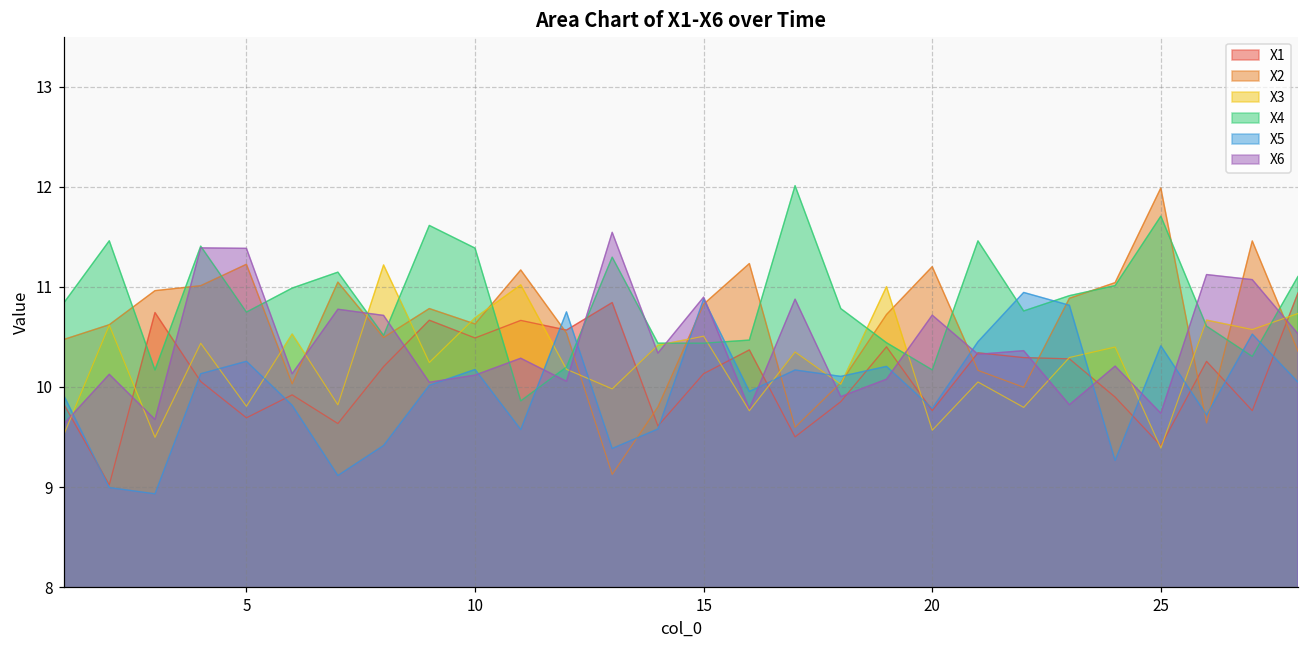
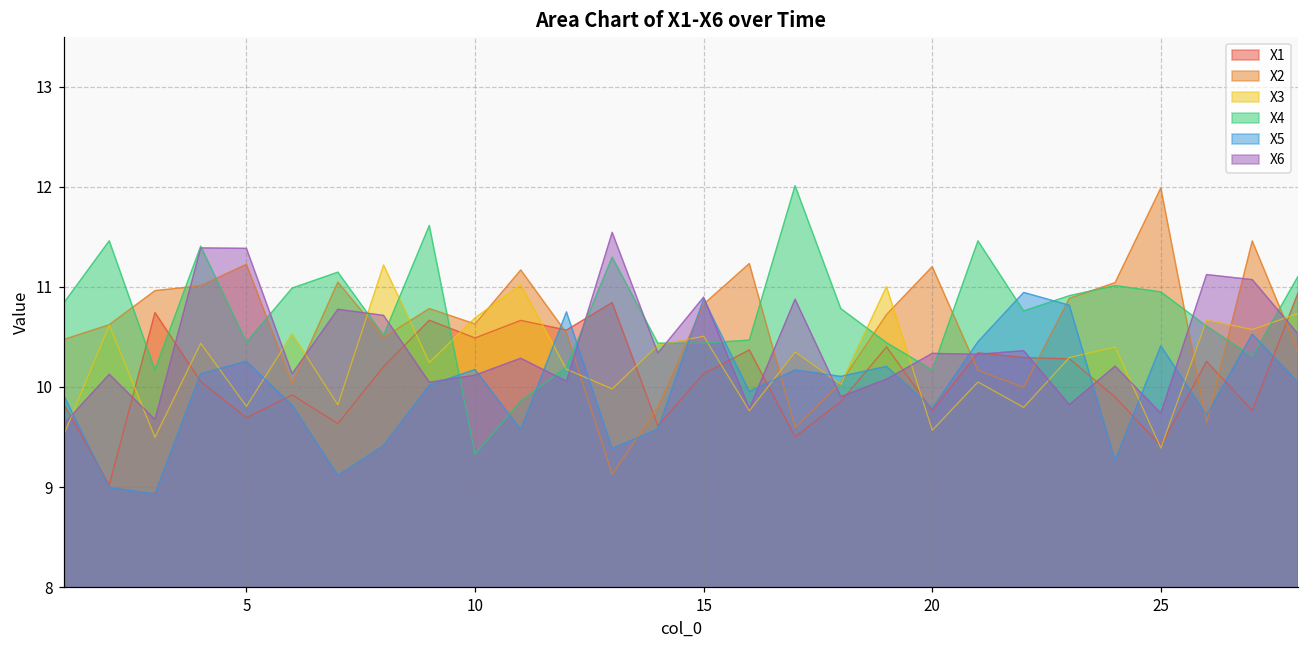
  {
    "X4": {
-     "5": 10.7,
-     "10": 11.4,
+     "5": 10.4,
+     "10": 9.3,
      "15": 10.4,
      "20": 10.2,
-     "25": 11.7
+     "25": 10.9
    },
    "X5": {
      "5": 10.3,
      "10": 10.2,
      "25": 10.4
    },
    "X6": {
      "5": 11.4,
      "10": 10.1,
-     "20": 10.7,
+     "20": 10.3,
      "25": 9.7
    }
  }
